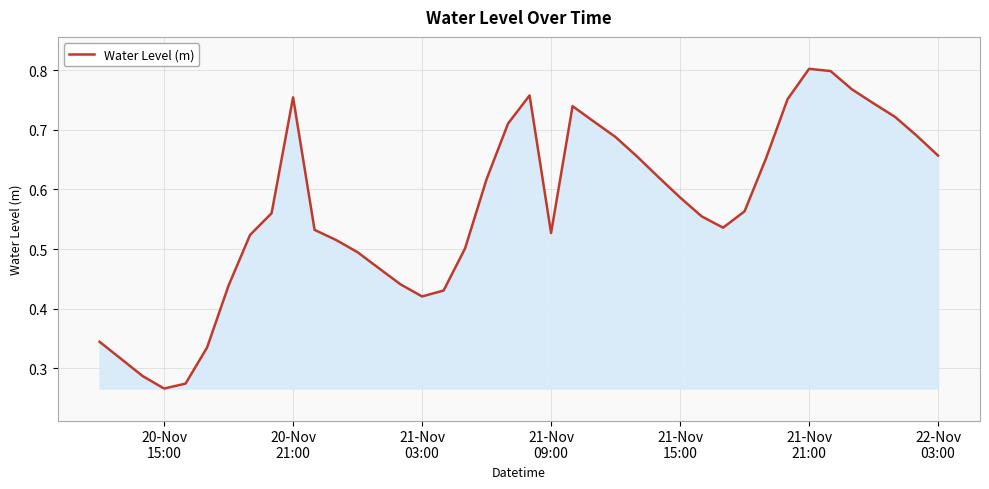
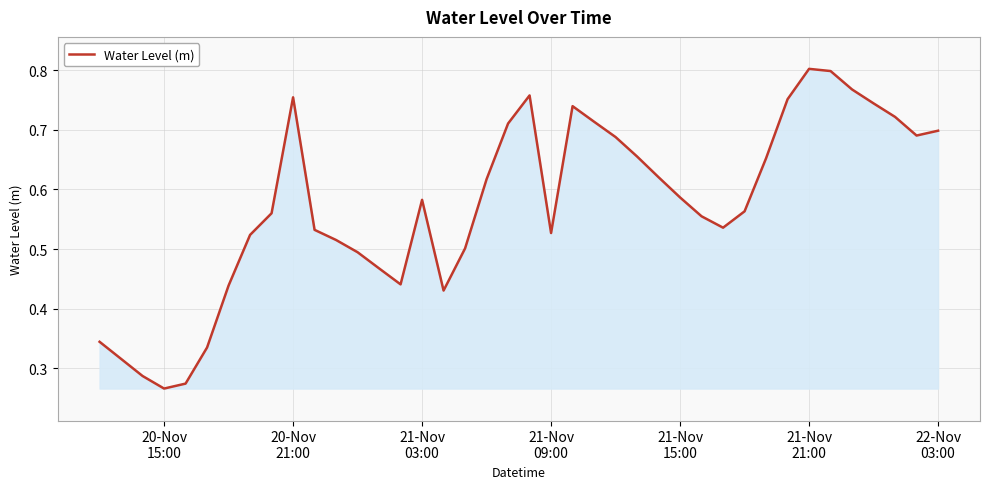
  {
    "20-Nov 15:00": 0.27,
    "20-Nov 21:00": 0.75,
-   "21-Nov 03:00": 0.42,
+   "21-Nov 03:00": 0.58,
    "21-Nov 09:00": 0.53,
    "21-Nov 15:00": 0.59,
    "21-Nov 21:00": 0.80,
-   "22-Nov 03:00": 0.66
+   "22-Nov 03:00": 0.70
  }
